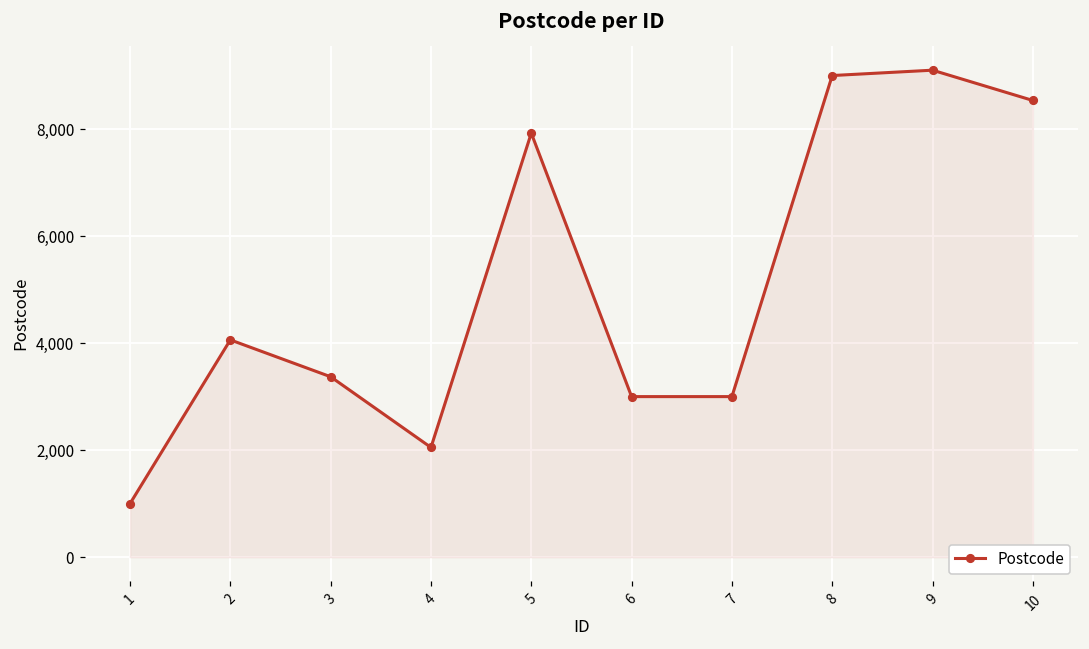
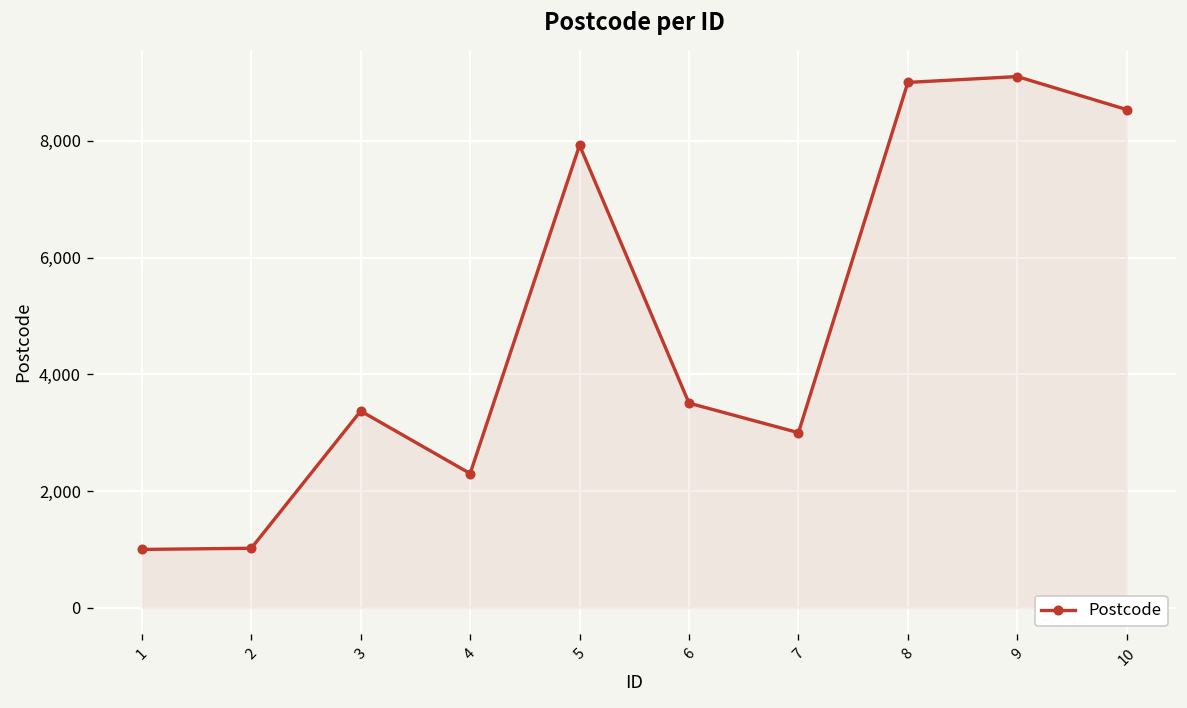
  {
    "1": "1,000",
-   "2": "4,100",
+   "2": "1,000",
    "3": "3,400",
-   "4": "2,100",
+   "4": "2,300",
    "5": "7,900",
-   "6": "3,000",
+   "6": "3,500",
    "7": "3,000",
    "8": "9,000",
    "9": "9,100",
    "10": "8,500"
  }
